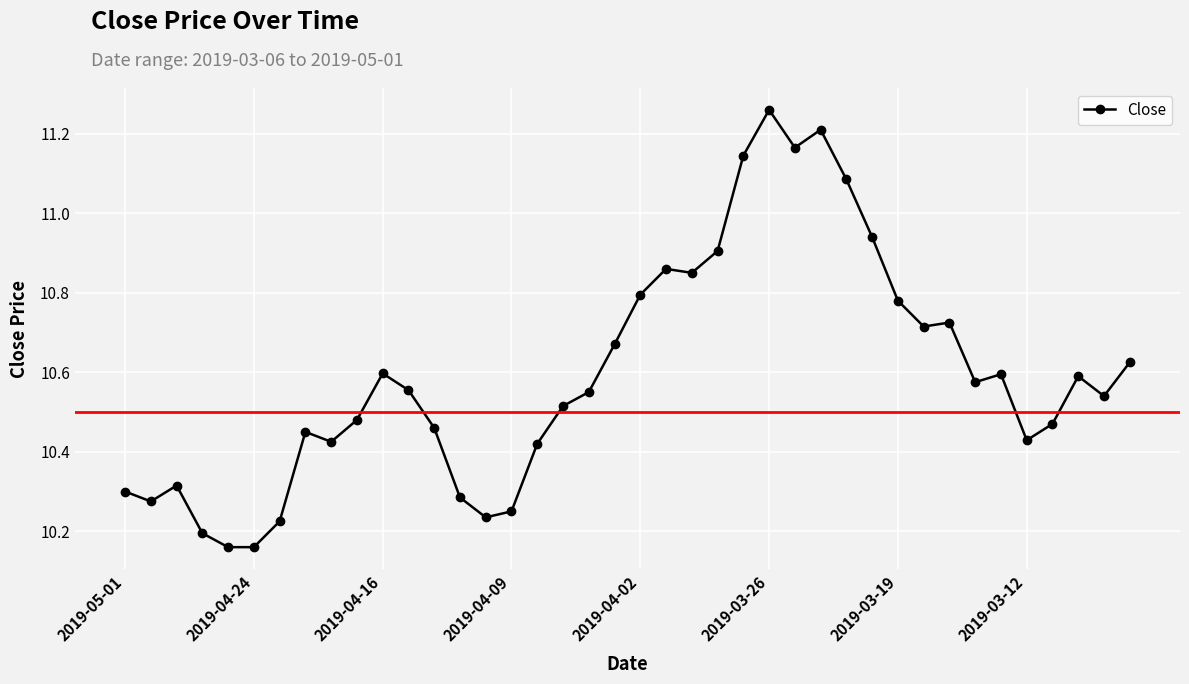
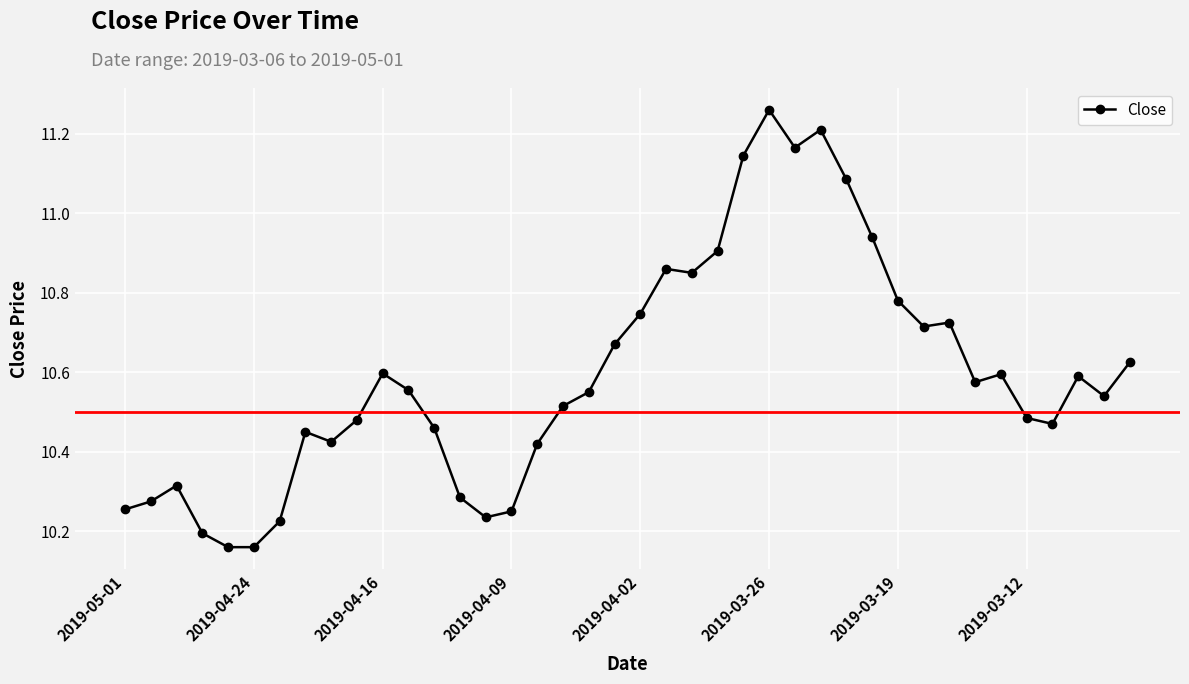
  {
-   "2019-05-01": 10.30,
+   "2019-05-01": 10.26,
    "2019-04-24": 10.16,
    "2019-04-16": 10.60,
    "2019-04-09": 10.25,
-   "2019-04-02": 10.80,
+   "2019-04-02": 10.75,
    "2019-03-26": 11.26,
    "2019-03-19": 10.78,
-   "2019-03-12": 10.43
+   "2019-03-12": 10.49
  }
